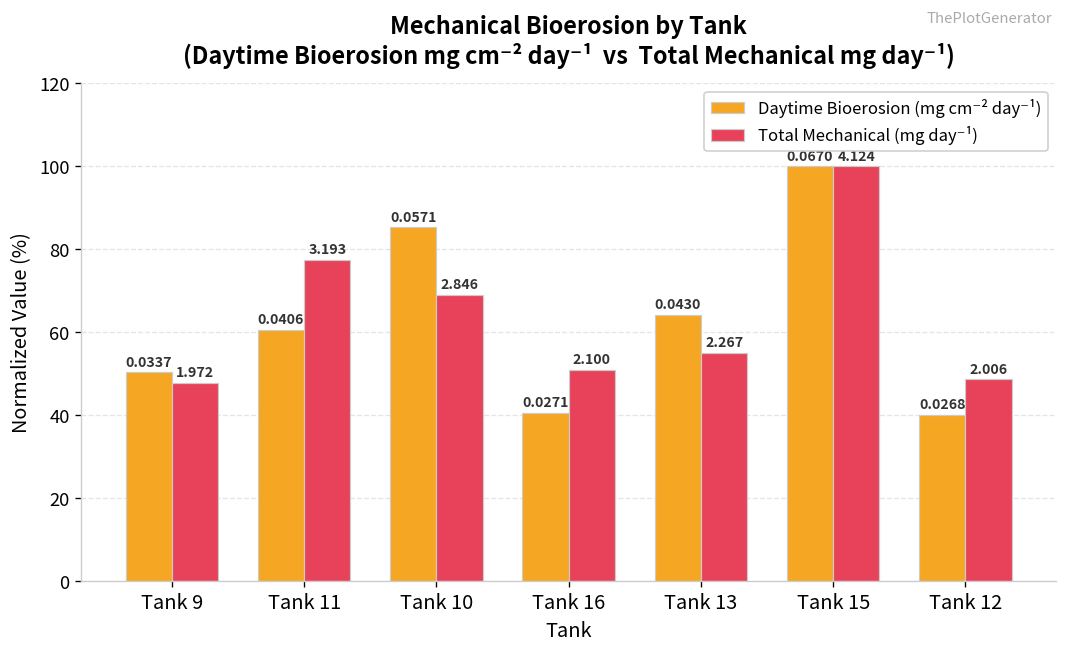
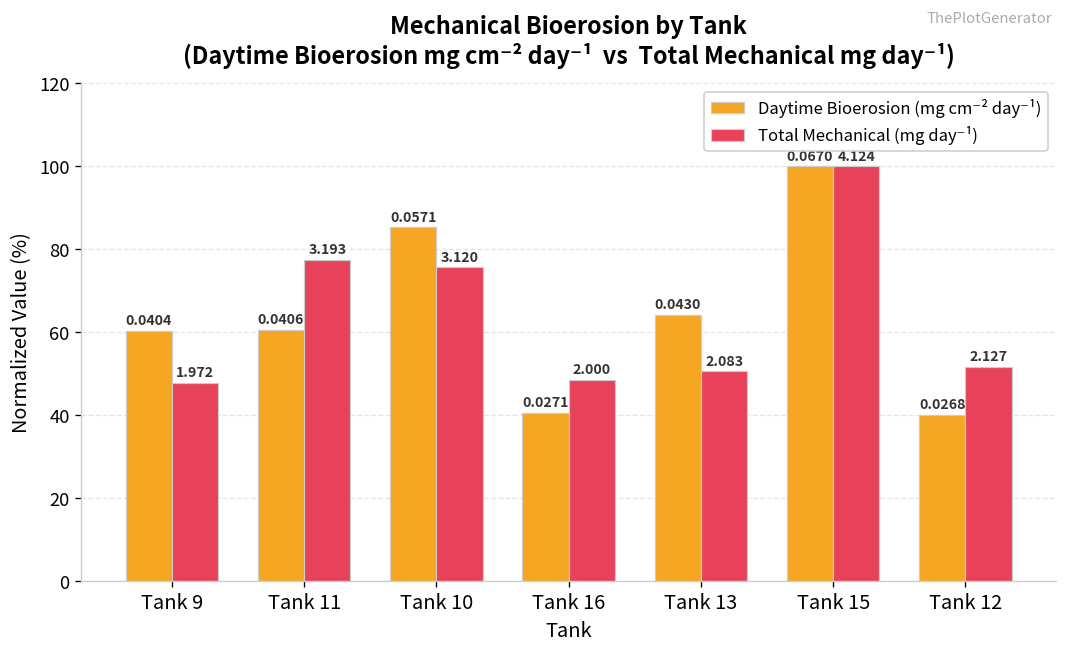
  {
    "Daytime Bioerosion (mg cm⁻² day⁻¹)": {
-     "Tank 9": 0.0337
+     "Tank 9": 0.0404
    },
    "Total Mechanical (mg day⁻¹)": {
-     "Tank 10": 2.846,
-     "Tank 16": 2.100,
-     "Tank 13": 2.267,
-     "Tank 12": 2.006
+     "Tank 10": 3.120,
+     "Tank 16": 2.000,
+     "Tank 13": 2.083,
+     "Tank 12": 2.127
    }
  }
